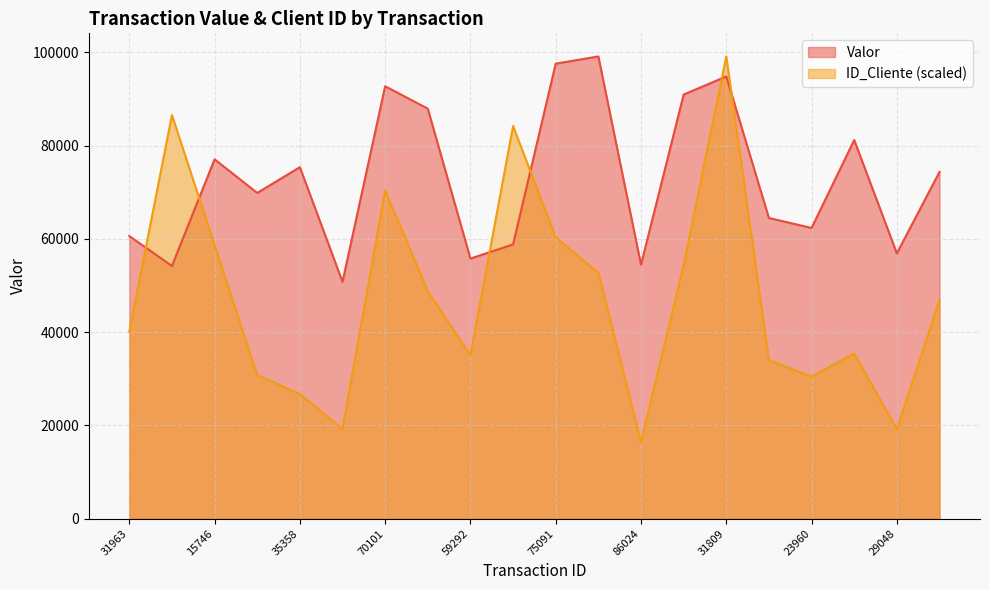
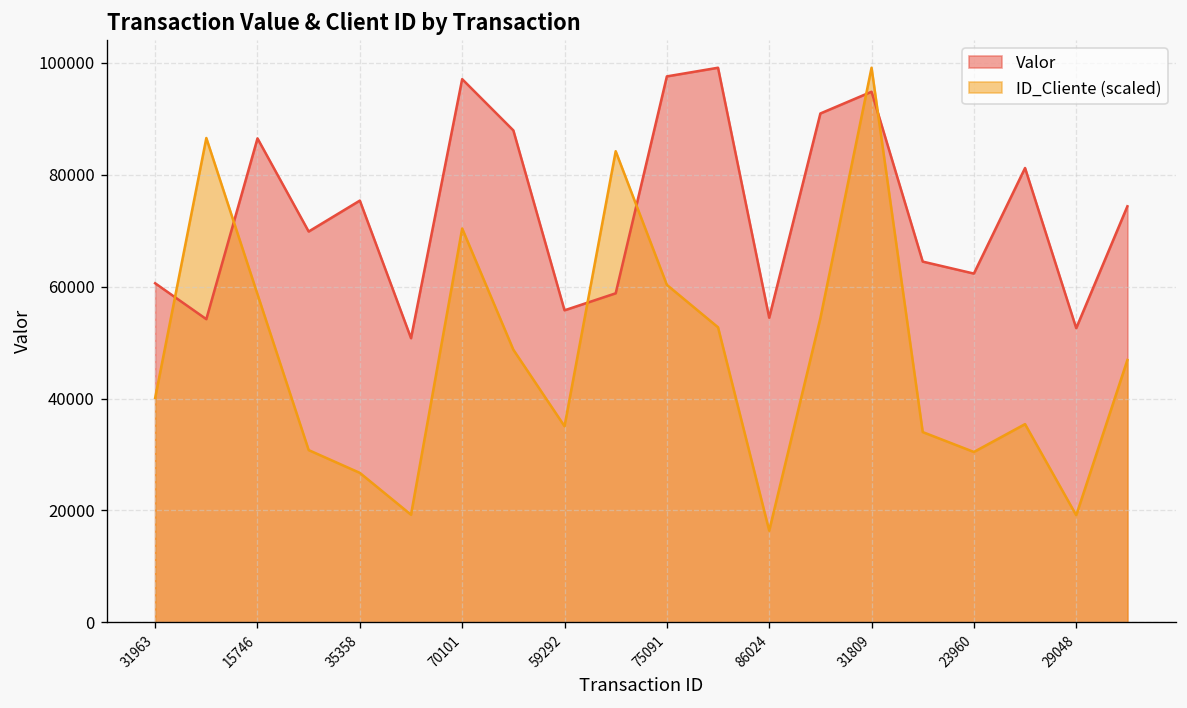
  {
    "Valor": {
      "31963": 61000,
-     "15746": 77000,
+     "15746": 87000,
      "35358": 75000,
-     "70101": 93000,
+     "70101": 97000,
      "59292": 56000,
      "75091": 98000,
      "86024": 54000,
      "31809": 95000,
      "23960": 62000,
-     "29048": 57000
+     "29048": 53000
    },
    "ID_Cliente (scaled)": {
      "31963": 40000,
      "15746": 59000,
      "35358": 27000,
      "70101": 70000,
      "59292": 35000,
      "75091": 60000,
      "86024": 16000,
      "31809": 99000,
      "23960": 30000,
      "29048": 19000
    }
  }
